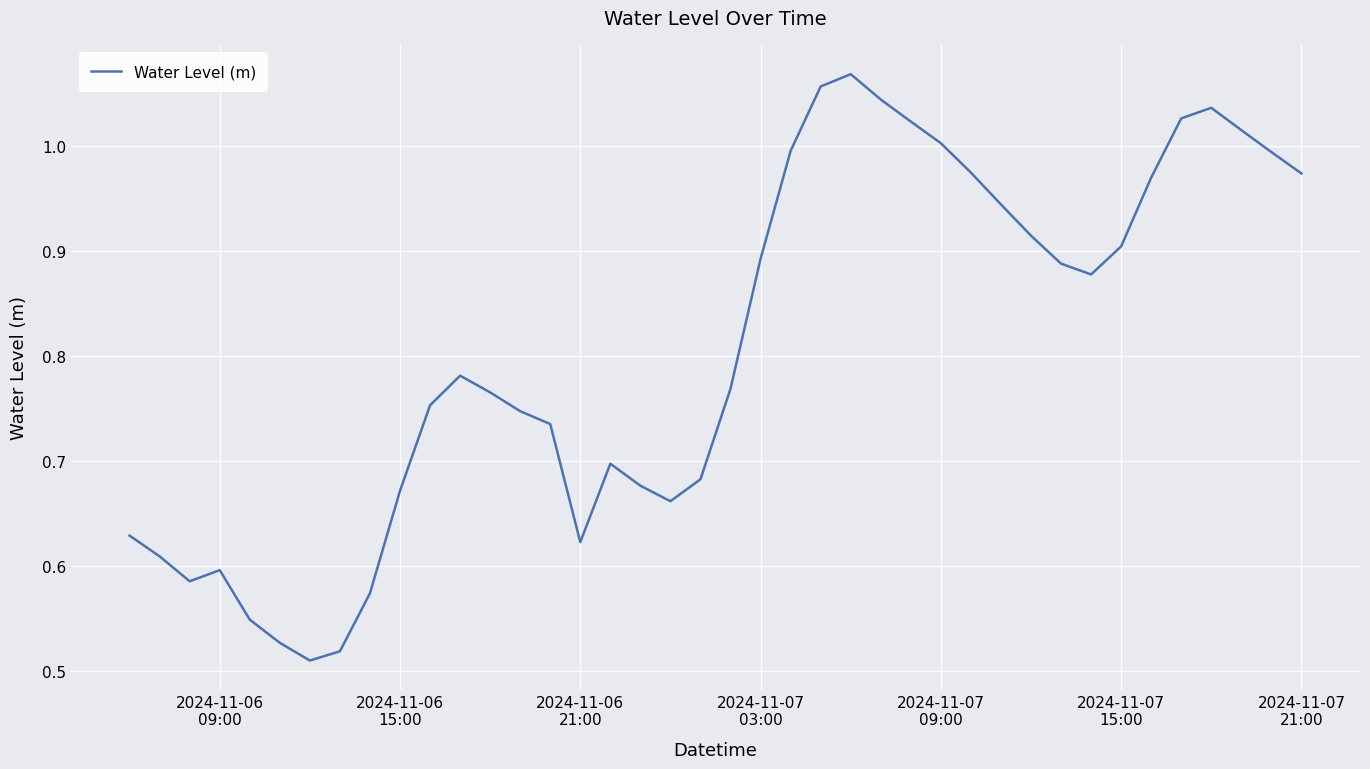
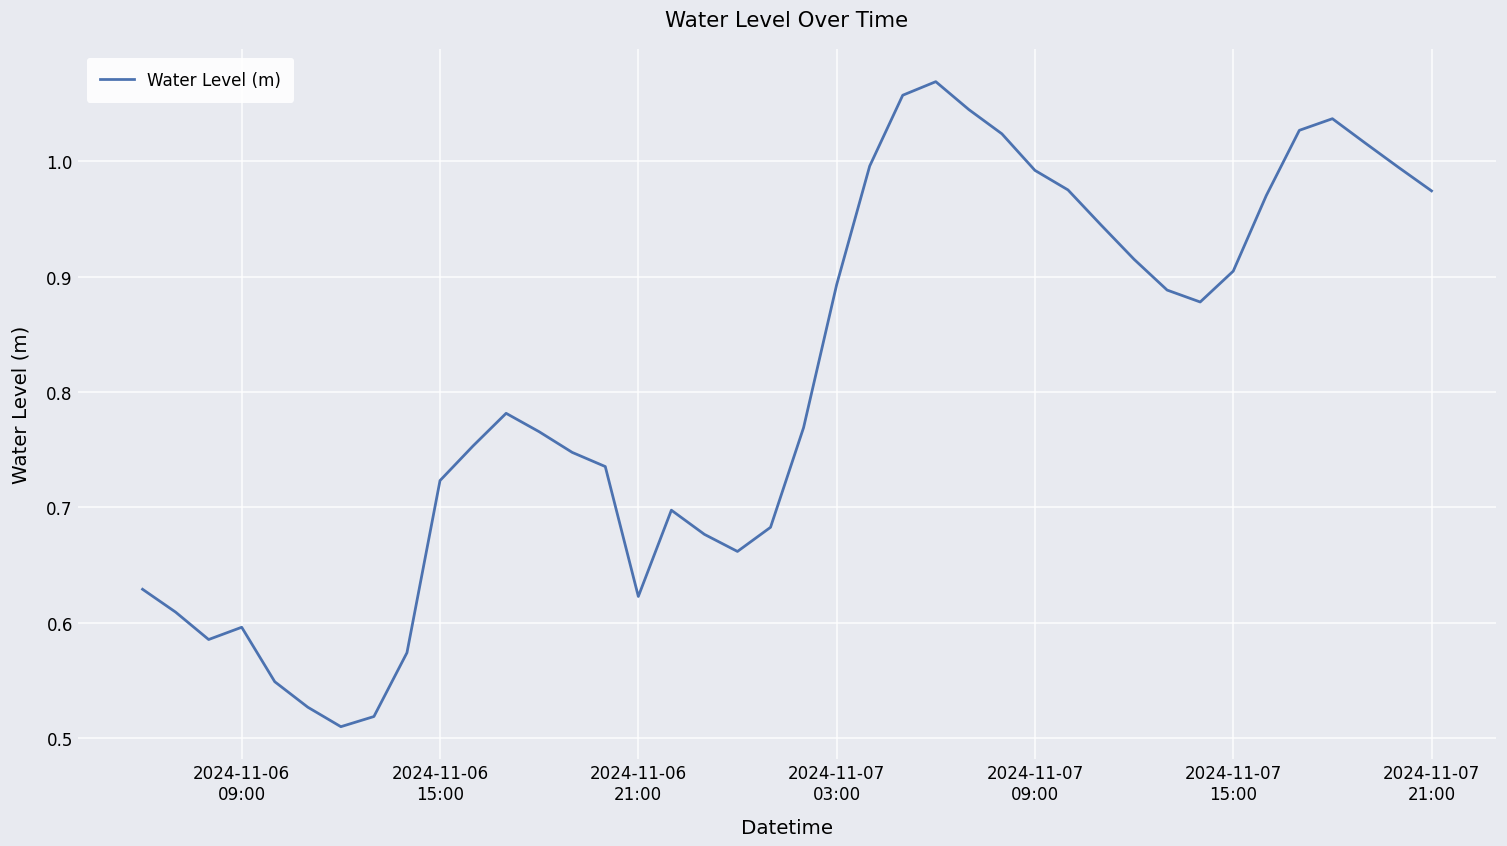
  {
    "2024-11-06 09:00": 0.596,
-   "2024-11-06 15:00": 0.672,
+   "2024-11-06 15:00": 0.723,
    "2024-11-06 21:00": 0.623,
    "2024-11-07 03:00": 0.893,
-   "2024-11-07 09:00": 1.003,
+   "2024-11-07 09:00": 0.992,
    "2024-11-07 15:00": 0.905,
    "2024-11-07 21:00": 0.974
  }
